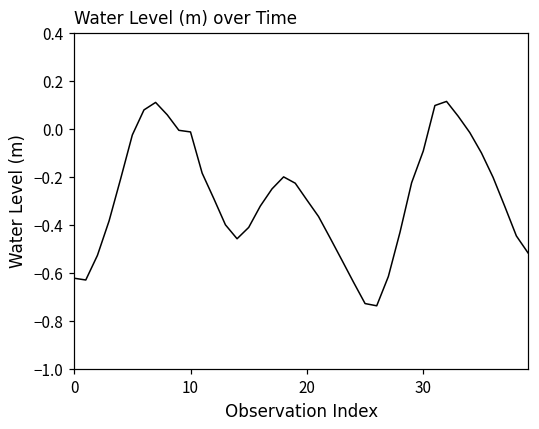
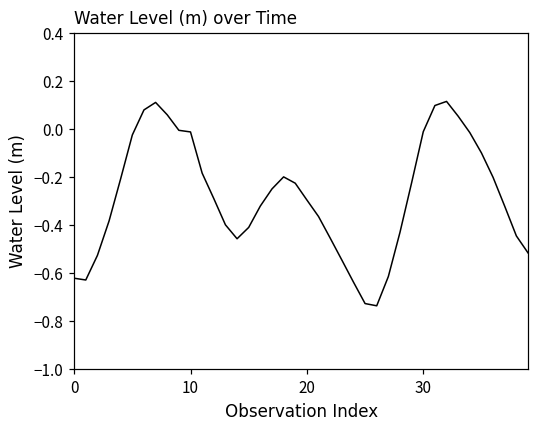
  {
    "0": -0.62,
    "10": -0.01,
    "20": -0.29,
-   "30": -0.09
+   "30": -0.01
  }
